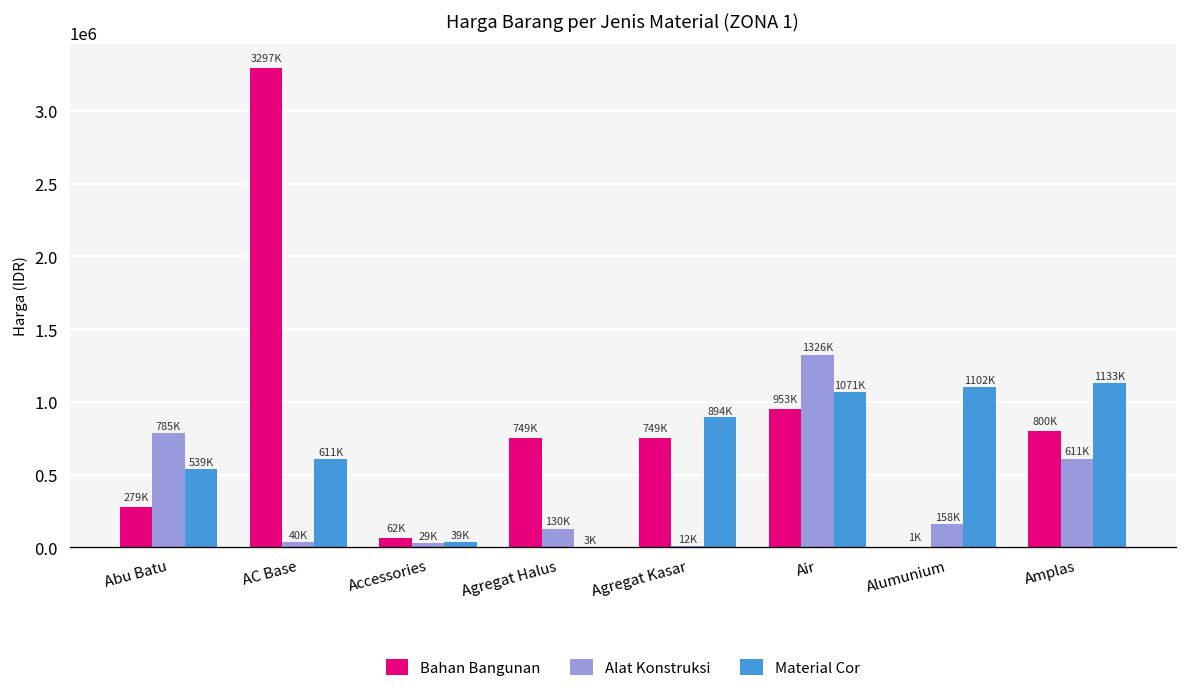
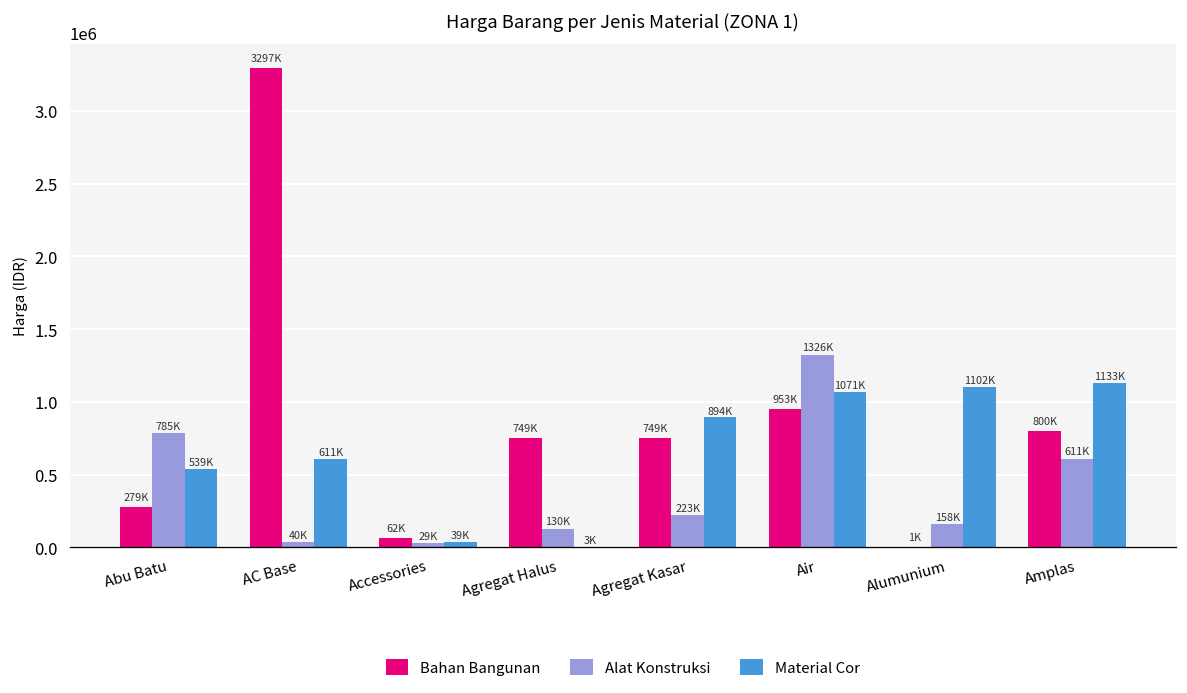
  {
    "Bahan Bangunan": {
      "Abu Batu": "279K",
      "AC Base": "3297K",
      "Accessories": "62K",
      "Agregat Halus": "749K",
      "Agregat Kasar": "749K",
      "Alumunium": "1K",
      "Amplas": "800K"
    },
    "Alat Konstruksi": {
      "Abu Batu": "785K",
      "AC Base": "40K",
      "Accessories": "29K",
      "Agregat Halus": "130K",
-     "Agregat Kasar": "12K",
+     "Agregat Kasar": "223K",
      "Air": "1326K",
      "Alumunium": "158K",
      "Amplas": "611K"
    },
    "Material Cor": {
      "Abu Batu": "539K",
      "AC Base": "611K",
      "Accessories": "39K",
      "Agregat Halus": "3K",
      "Agregat Kasar": "894K",
      "Air": "1071K",
      "Alumunium": "1102K",
      "Amplas": "1133K"
    }
  }
